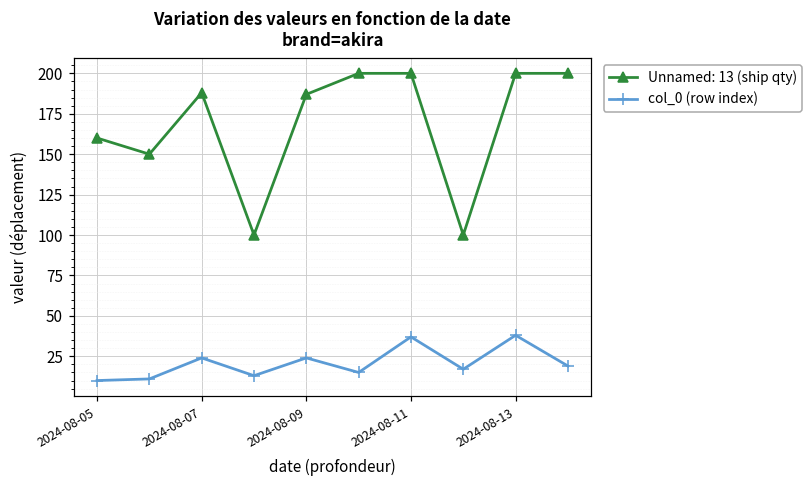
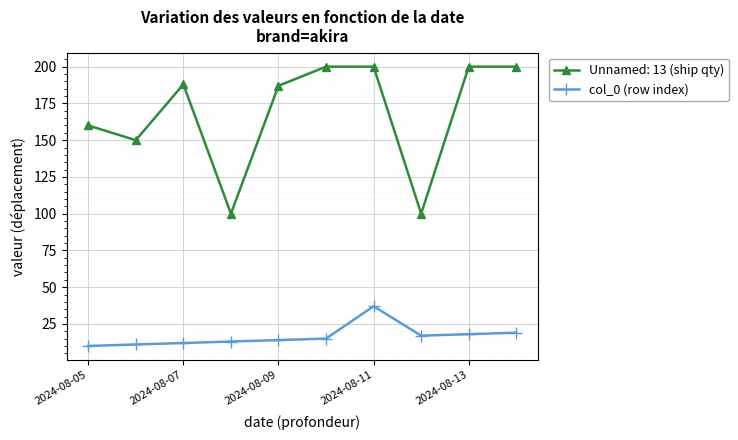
  {
    "Unnamed: 13 (ship qty)": {
      "2024-08-05": 160,
      "2024-08-07": 188,
      "2024-08-09": 187,
      "2024-08-11": 200,
      "2024-08-13": 200
    },
    "col_0 (row index)": {
      "2024-08-05": 10,
-     "2024-08-07": 24,
-     "2024-08-09": 24,
+     "2024-08-07": 12,
+     "2024-08-09": 14,
      "2024-08-11": 37,
-     "2024-08-13": 38
+     "2024-08-13": 18
    }
  }
